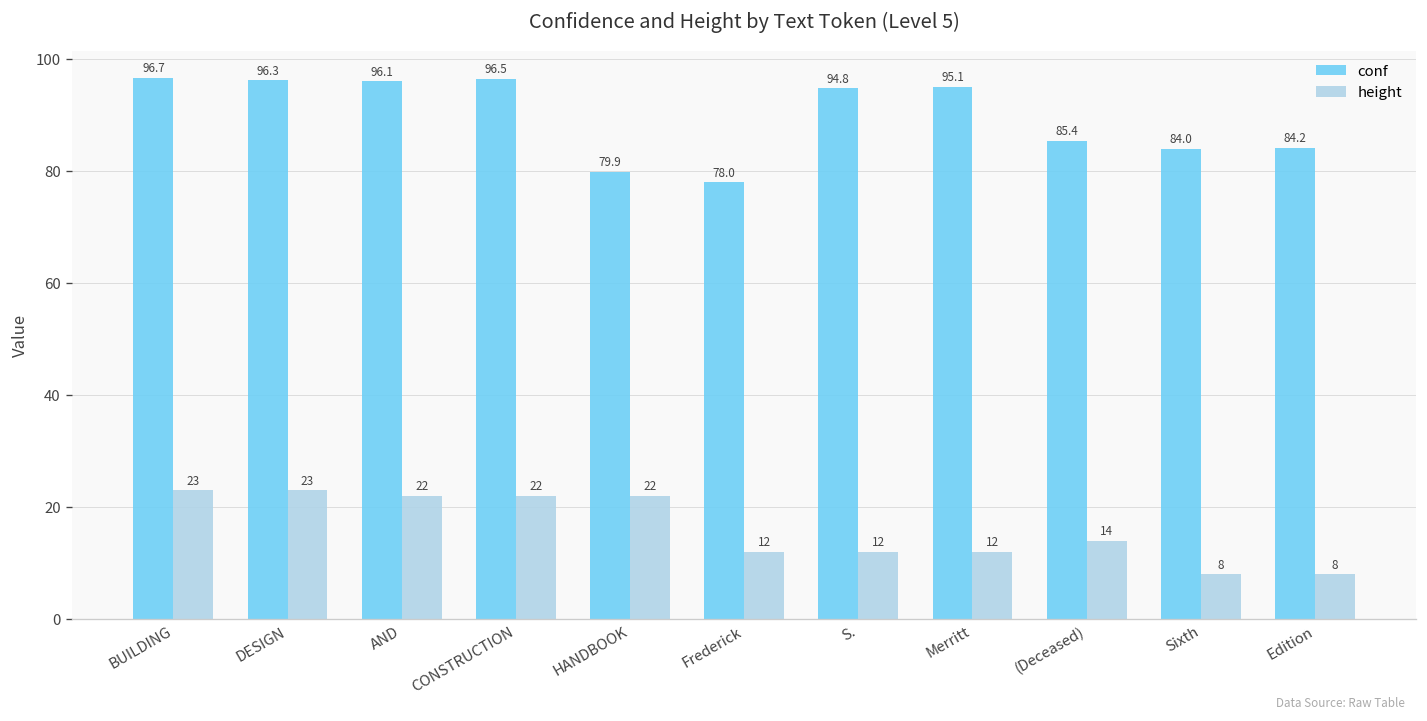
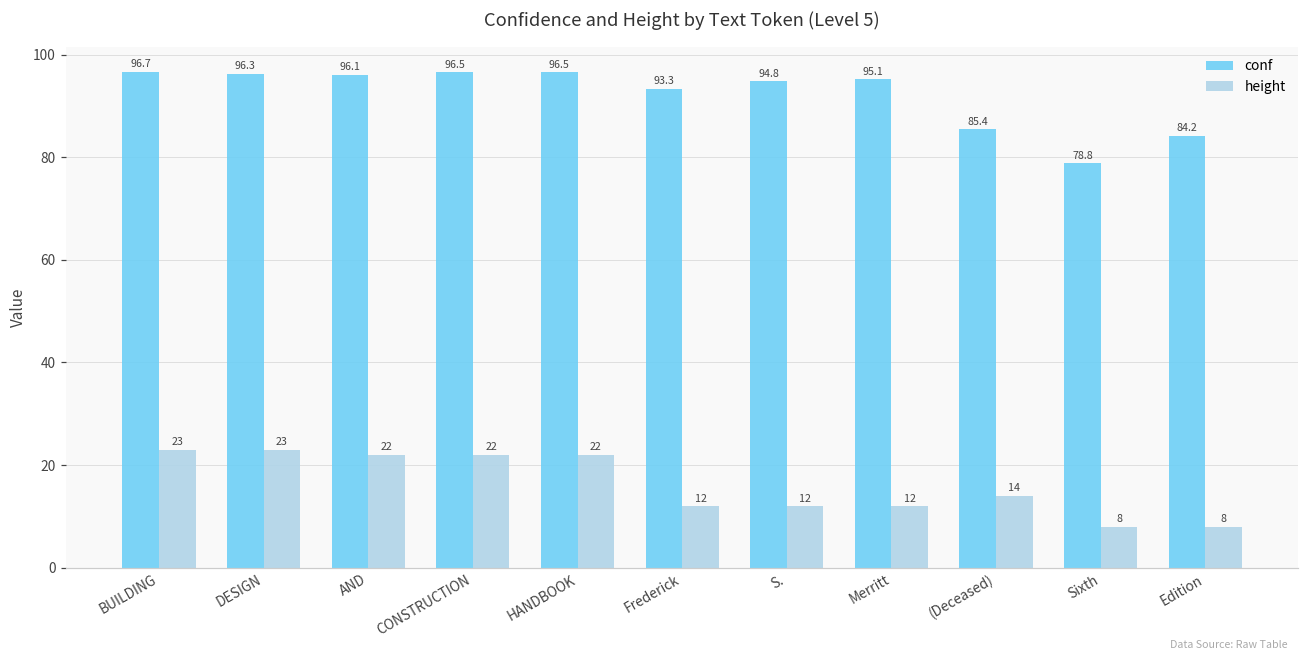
  {
    "conf": {
      "BUILDING": 96.7,
      "DESIGN": 96.3,
      "AND": 96.1,
      "CONSTRUCTION": 96.5,
-     "HANDBOOK": 79.9,
-     "Frederick": 78.0,
+     "HANDBOOK": 96.5,
+     "Frederick": 93.3,
      "S.": 94.8,
      "Merritt": 95.1,
      "(Deceased)": 85.4,
-     "Sixth": 84.0,
+     "Sixth": 78.8,
      "Edition": 84.2
    },
    "height": {
      "BUILDING": 23,
      "DESIGN": 23,
      "AND": 22,
      "CONSTRUCTION": 22,
      "HANDBOOK": 22,
      "Frederick": 12,
      "S.": 12,
      "Merritt": 12,
      "(Deceased)": 14,
      "Sixth": 8,
      "Edition": 8
    }
  }
